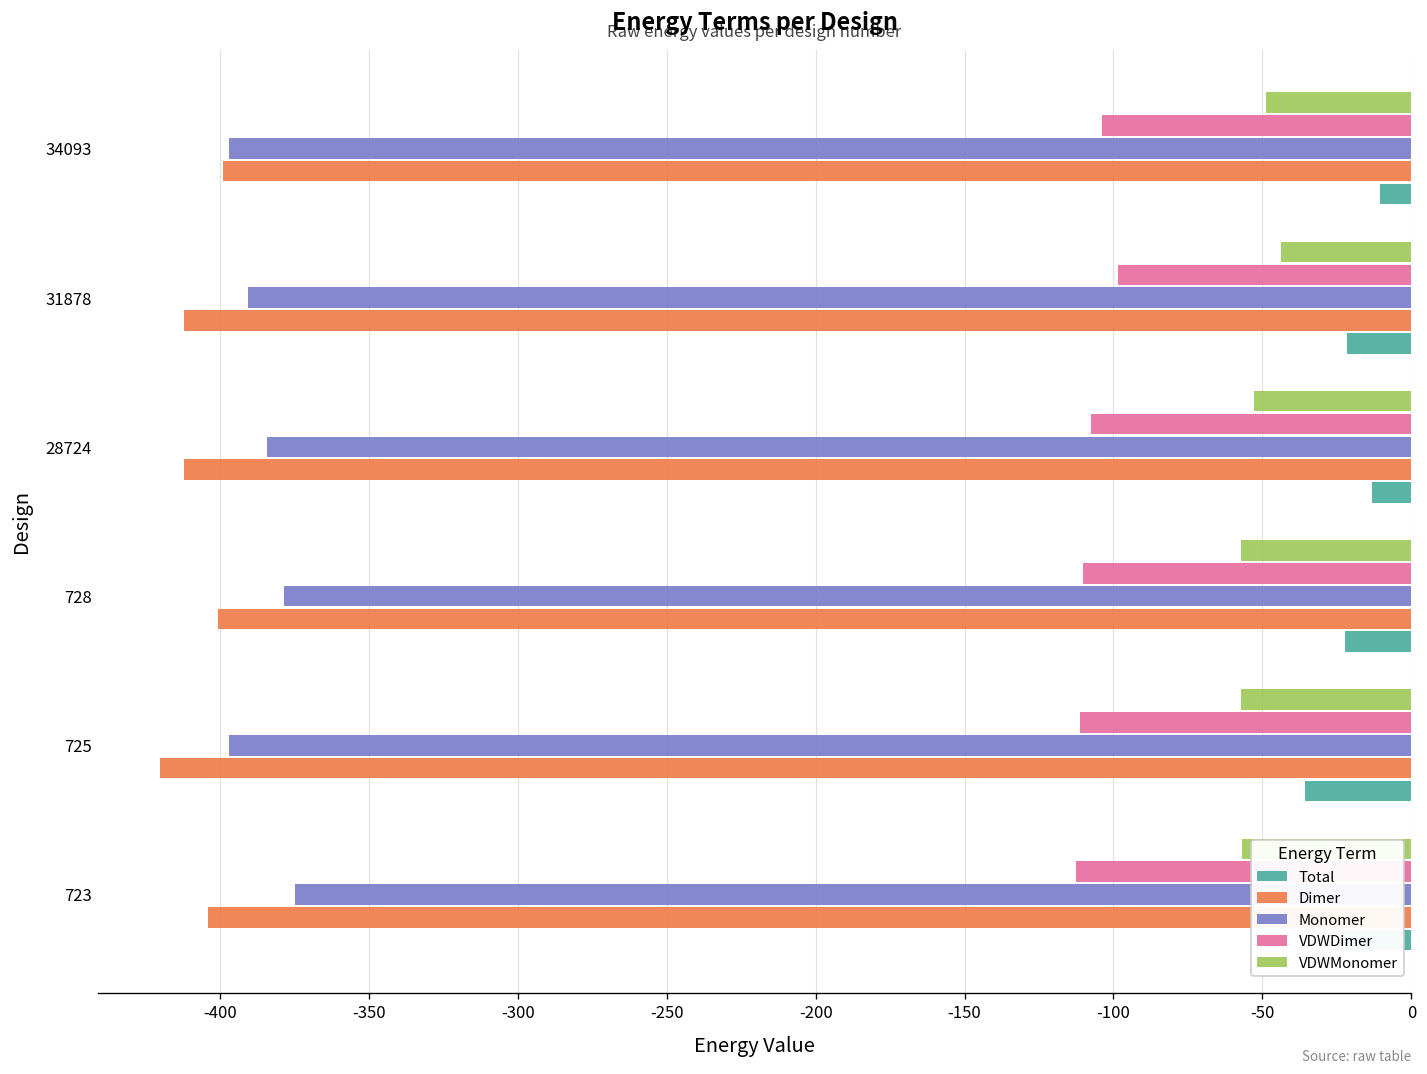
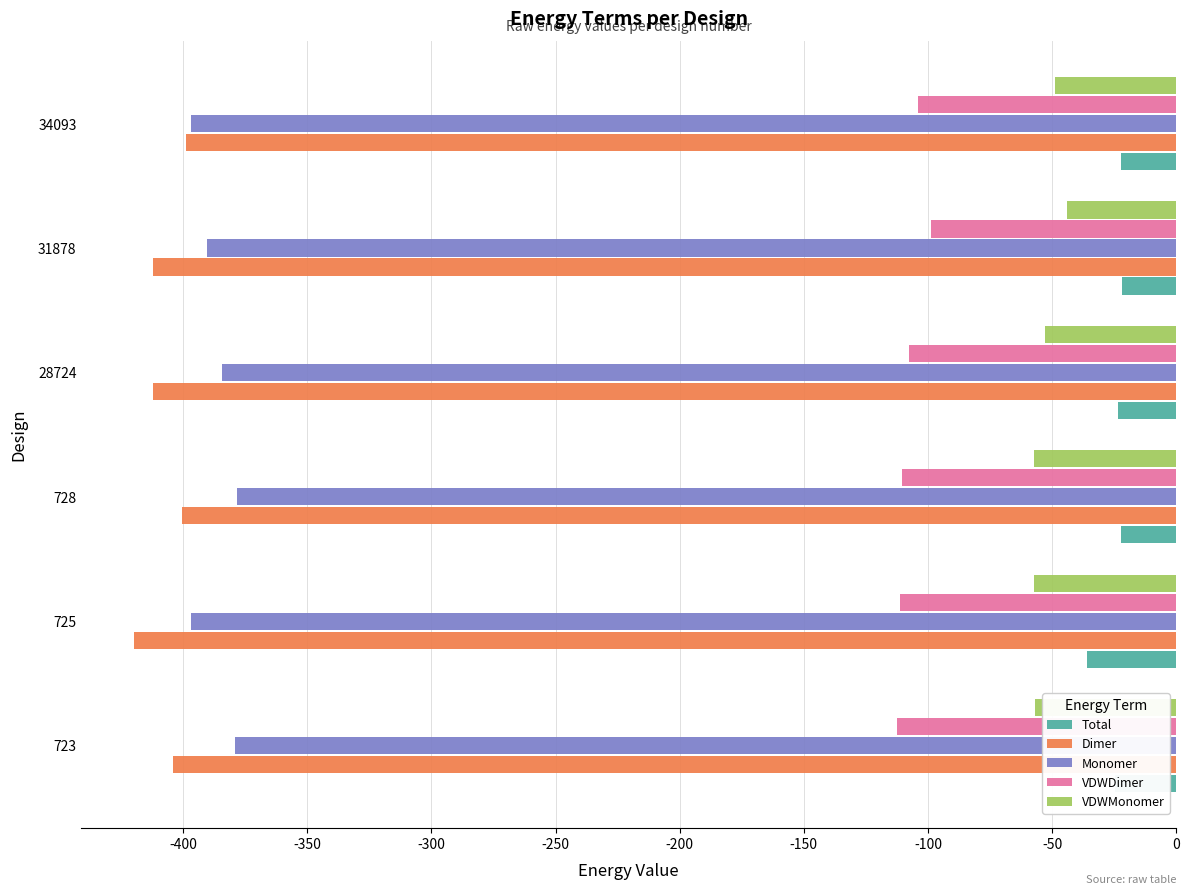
  {
    "Total": {
-     "34093": -11,
+     "34093": -22,
      "31878": -22,
-     "28724": -13,
+     "28724": -23,
      "728": -22,
      "725": -36
    },
    "Dimer": {
      "34093": -399,
      "31878": -412,
      "28724": -412,
      "728": -401,
      "725": -420,
      "723": -404
    },
    "Monomer": {
      "34093": -397,
      "31878": -390,
      "28724": -384,
      "728": -378,
      "725": -397,
-     "723": -375
+     "723": -379
    },
    "VDWDimer": {
      "34093": -104,
      "31878": -99,
      "28724": -107,
      "728": -110,
      "725": -111,
      "723": -113
    },
    "VDWMonomer": {
      "34093": -49,
      "31878": -44,
      "28724": -53,
      "728": -57,
      "725": -57,
      "723": -57
    }
  }
